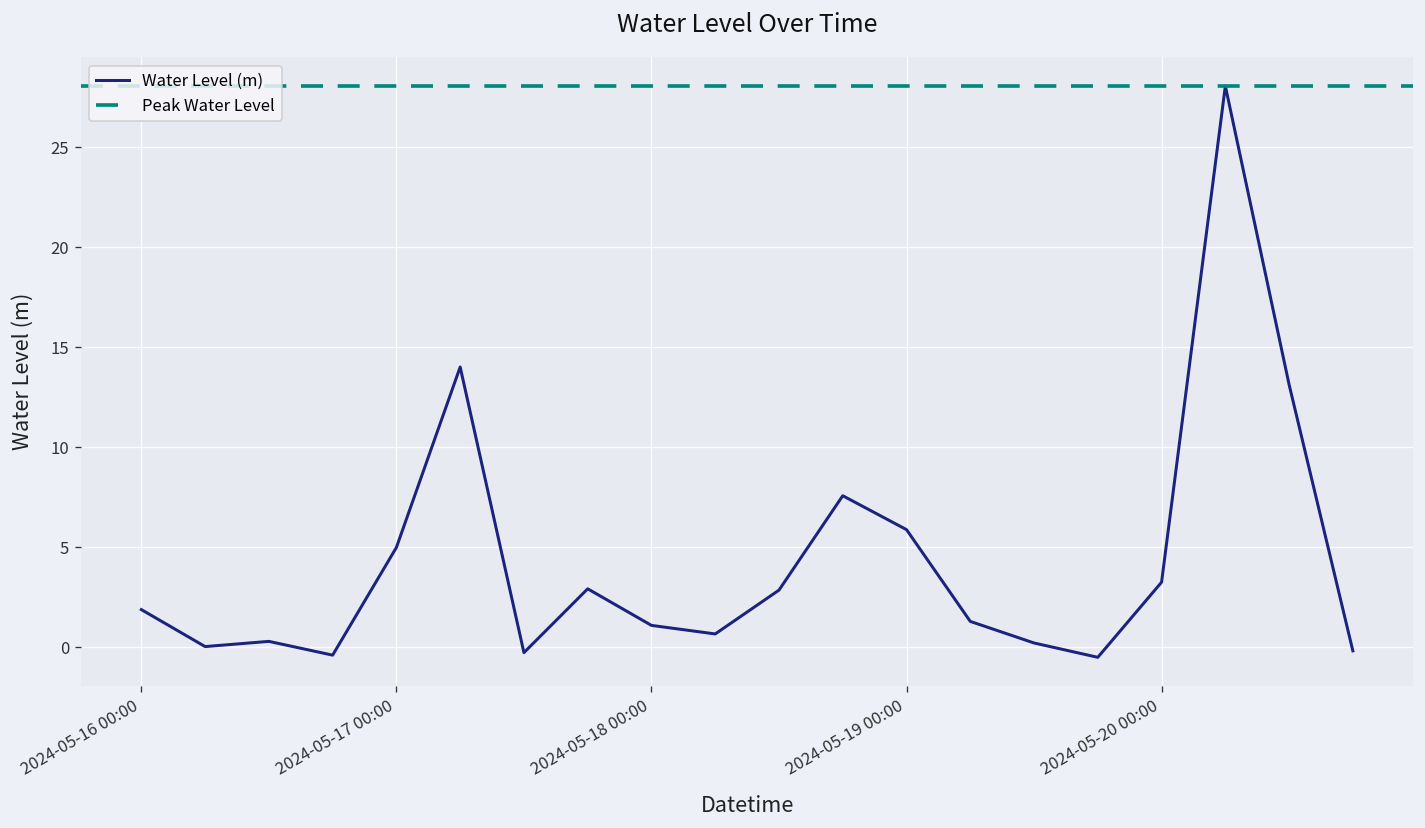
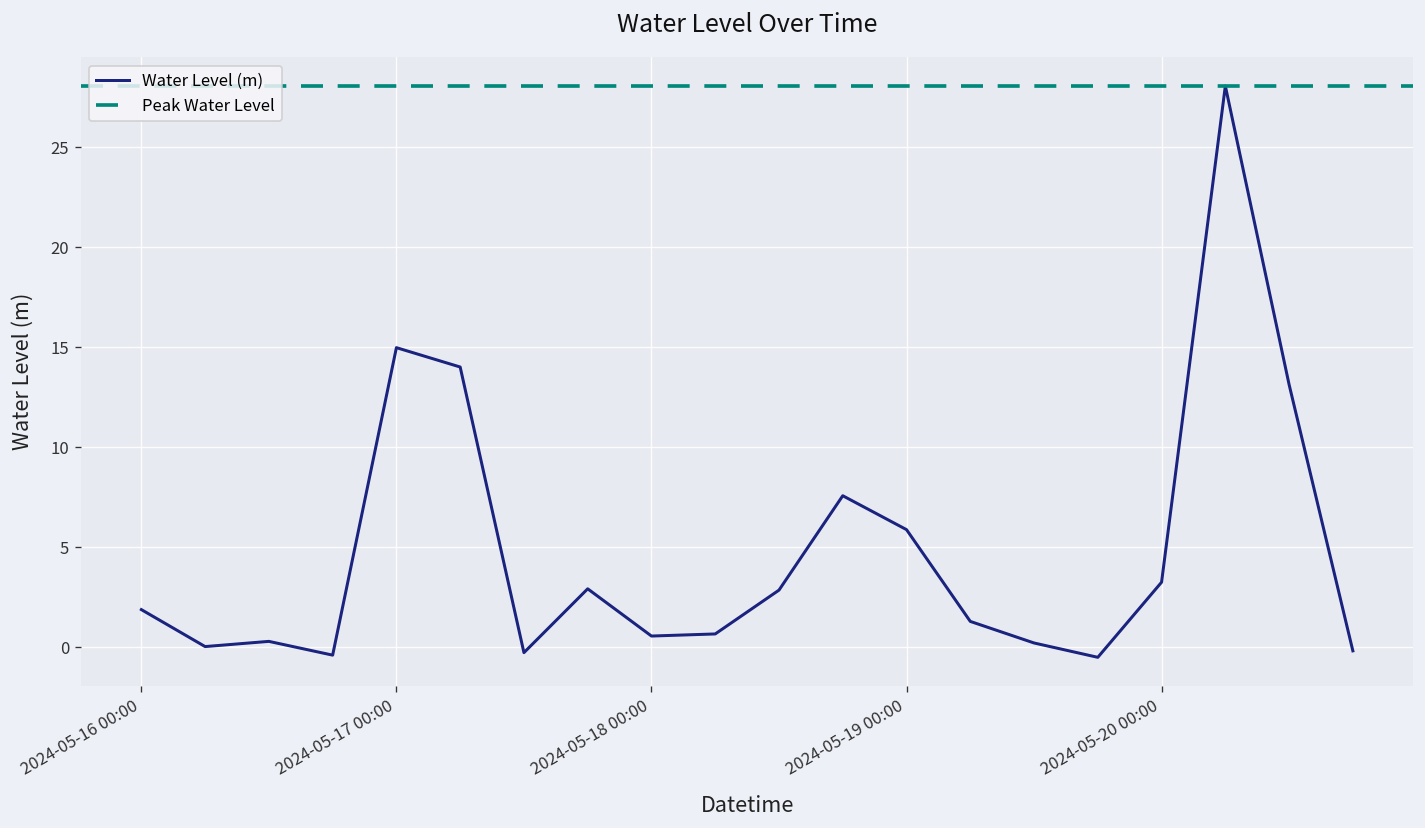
  {
    "2024-05-16 00:00": 1.9,
-   "2024-05-17 00:00": 5.0,
-   "2024-05-18 00:00": 1.1,
+   "2024-05-17 00:00": 15.0,
+   "2024-05-18 00:00": 0.6,
    "2024-05-19 00:00": 5.9,
    "2024-05-20 00:00": 3.3
  }
